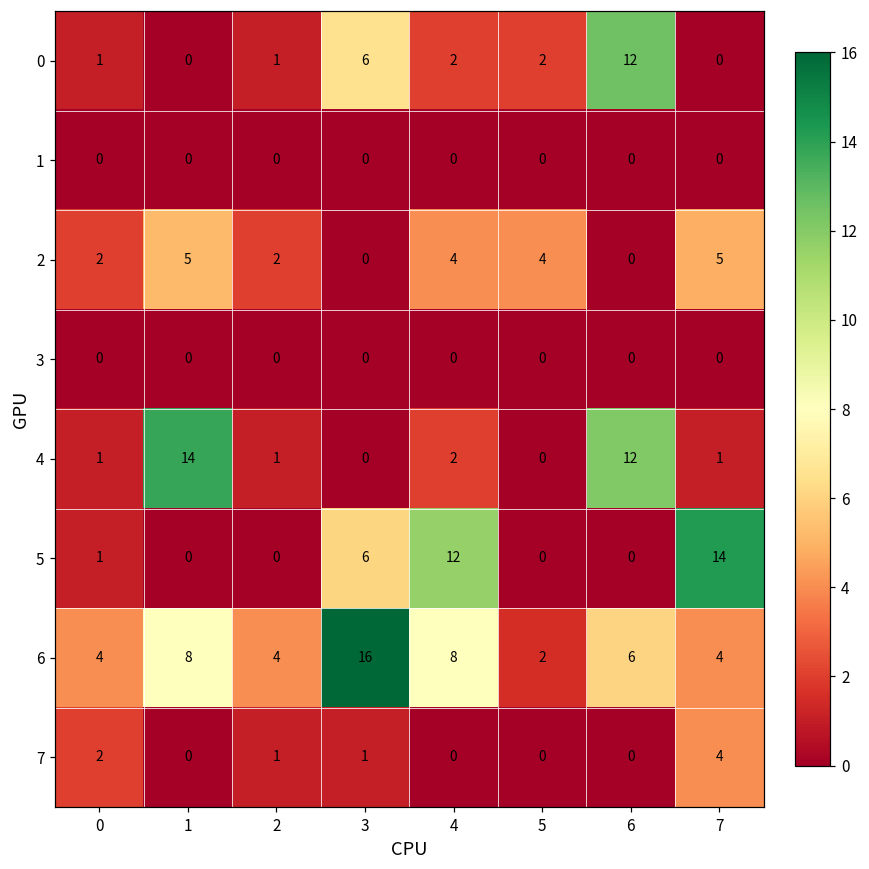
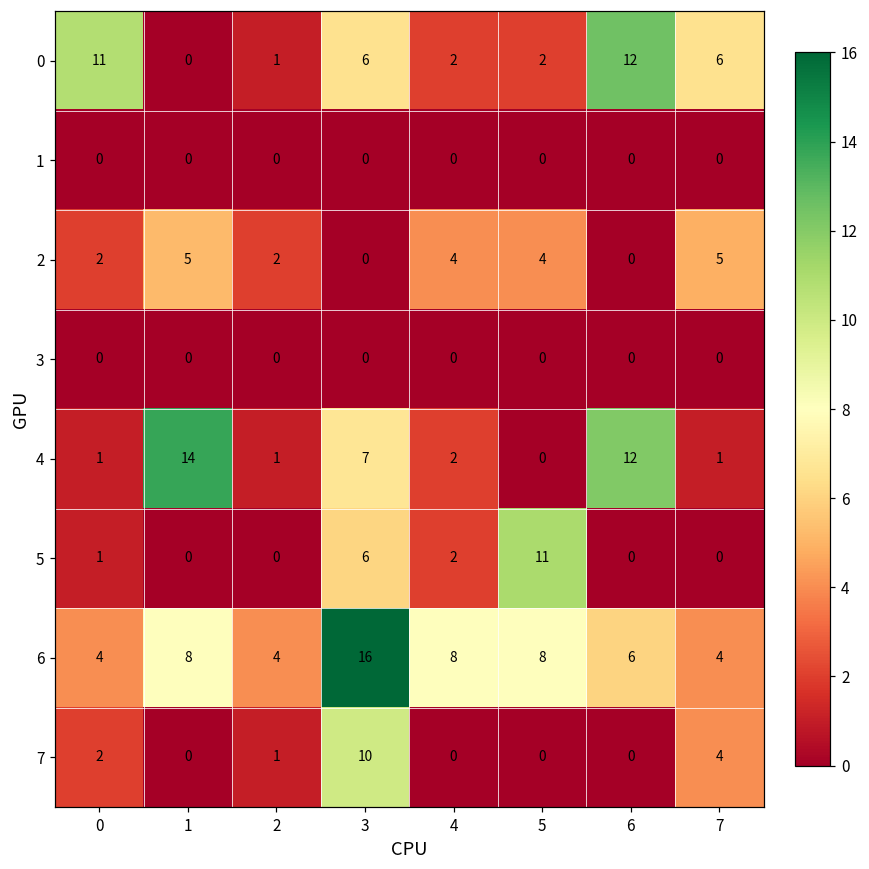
  {
    "0": {
-     "0": 1,
+     "0": 11,
      "1": 0,
      "2": 1,
      "3": 6,
      "4": 2,
      "5": 2,
      "6": 12,
-     "7": 0
+     "7": 6
    },
    "1": {
      "0": 0,
      "1": 0,
      "2": 0,
      "3": 0,
      "4": 0,
      "5": 0,
      "6": 0,
      "7": 0
    },
    "2": {
      "0": 2,
      "1": 5,
      "2": 2,
      "3": 0,
      "4": 4,
      "5": 4,
      "6": 0,
      "7": 5
    },
    "3": {
      "0": 0,
      "1": 0,
      "2": 0,
      "3": 0,
      "4": 0,
      "5": 0,
      "6": 0,
      "7": 0
    },
    "4": {
      "0": 1,
      "1": 14,
      "2": 1,
-     "3": 0,
+     "3": 7,
      "4": 2,
      "5": 0,
      "6": 12,
      "7": 1
    },
    "5": {
      "0": 1,
      "1": 0,
      "2": 0,
      "3": 6,
-     "4": 12,
-     "5": 0,
+     "4": 2,
+     "5": 11,
      "6": 0,
-     "7": 14
+     "7": 0
    },
    "6": {
      "0": 4,
      "1": 8,
      "2": 4,
      "3": 16,
      "4": 8,
-     "5": 2,
+     "5": 8,
      "6": 6,
      "7": 4
    },
    "7": {
      "0": 2,
      "1": 0,
      "2": 1,
-     "3": 1,
+     "3": 10,
      "4": 0,
      "5": 0,
      "6": 0,
      "7": 4
    }
  }
